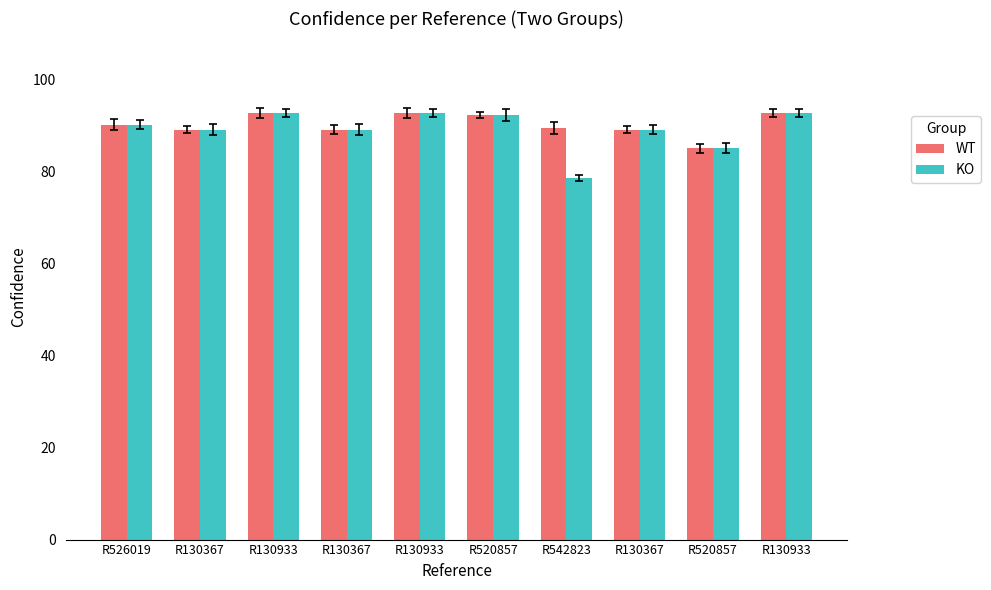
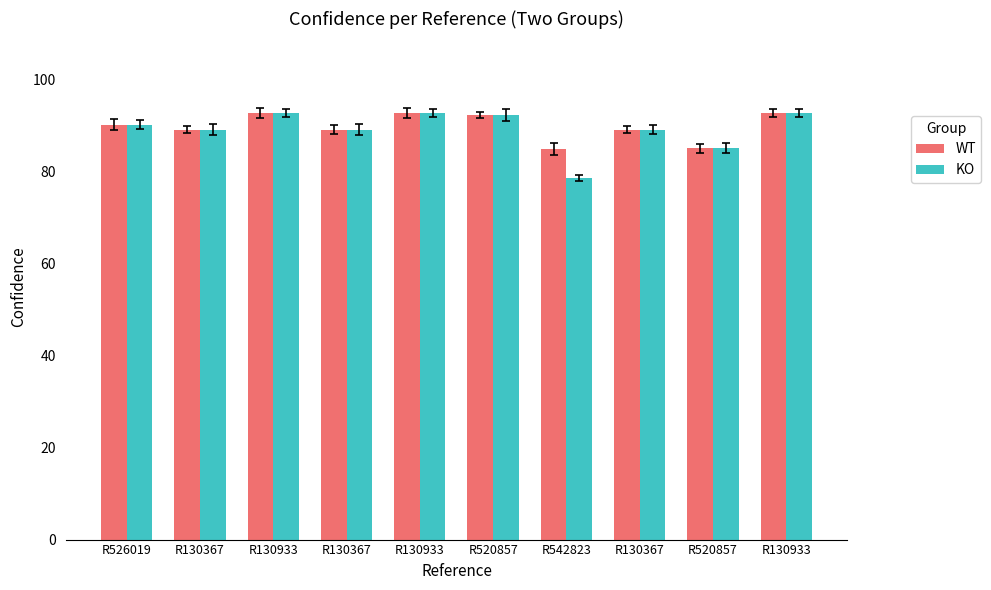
  {
    "WT": {
      "R526019": 90,
-     "R542823": 89
+     "R542823": 85
    },
    "KO": {
      "R526019": 90,
      "R542823": 79
    }
  }
